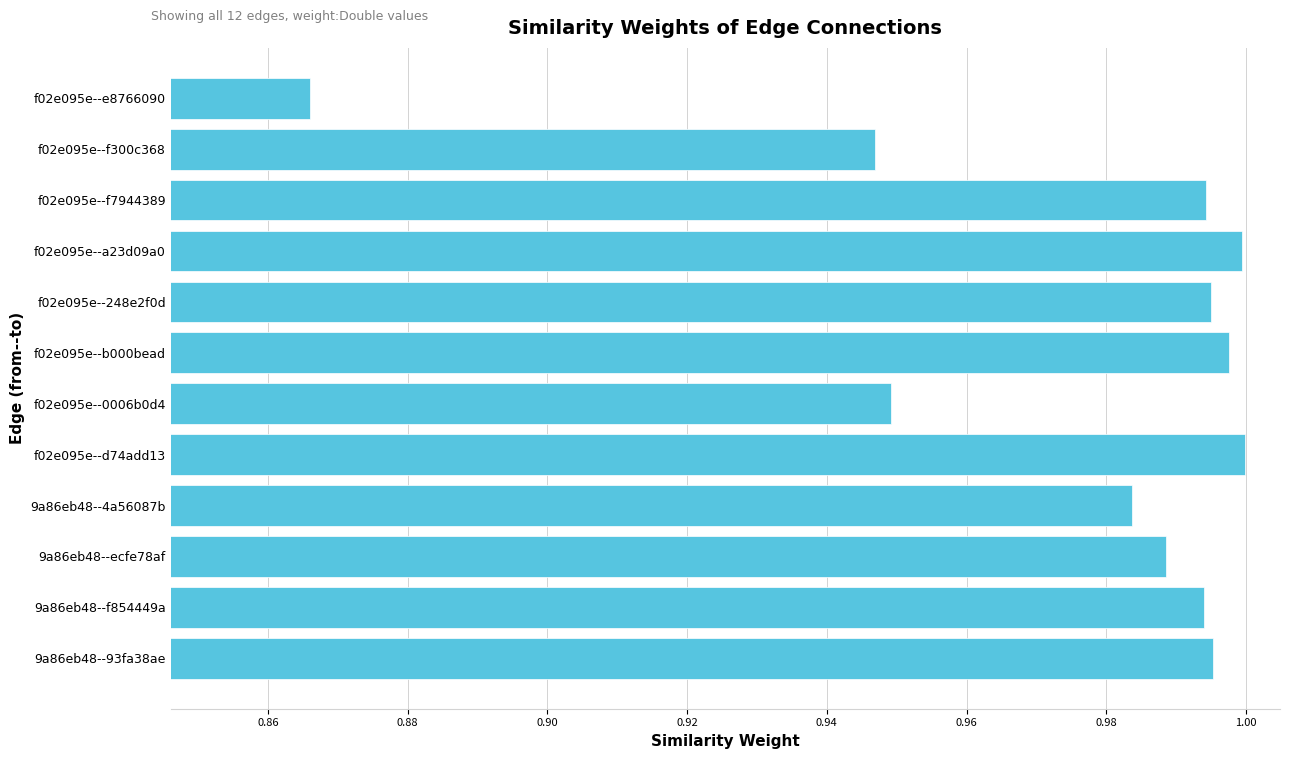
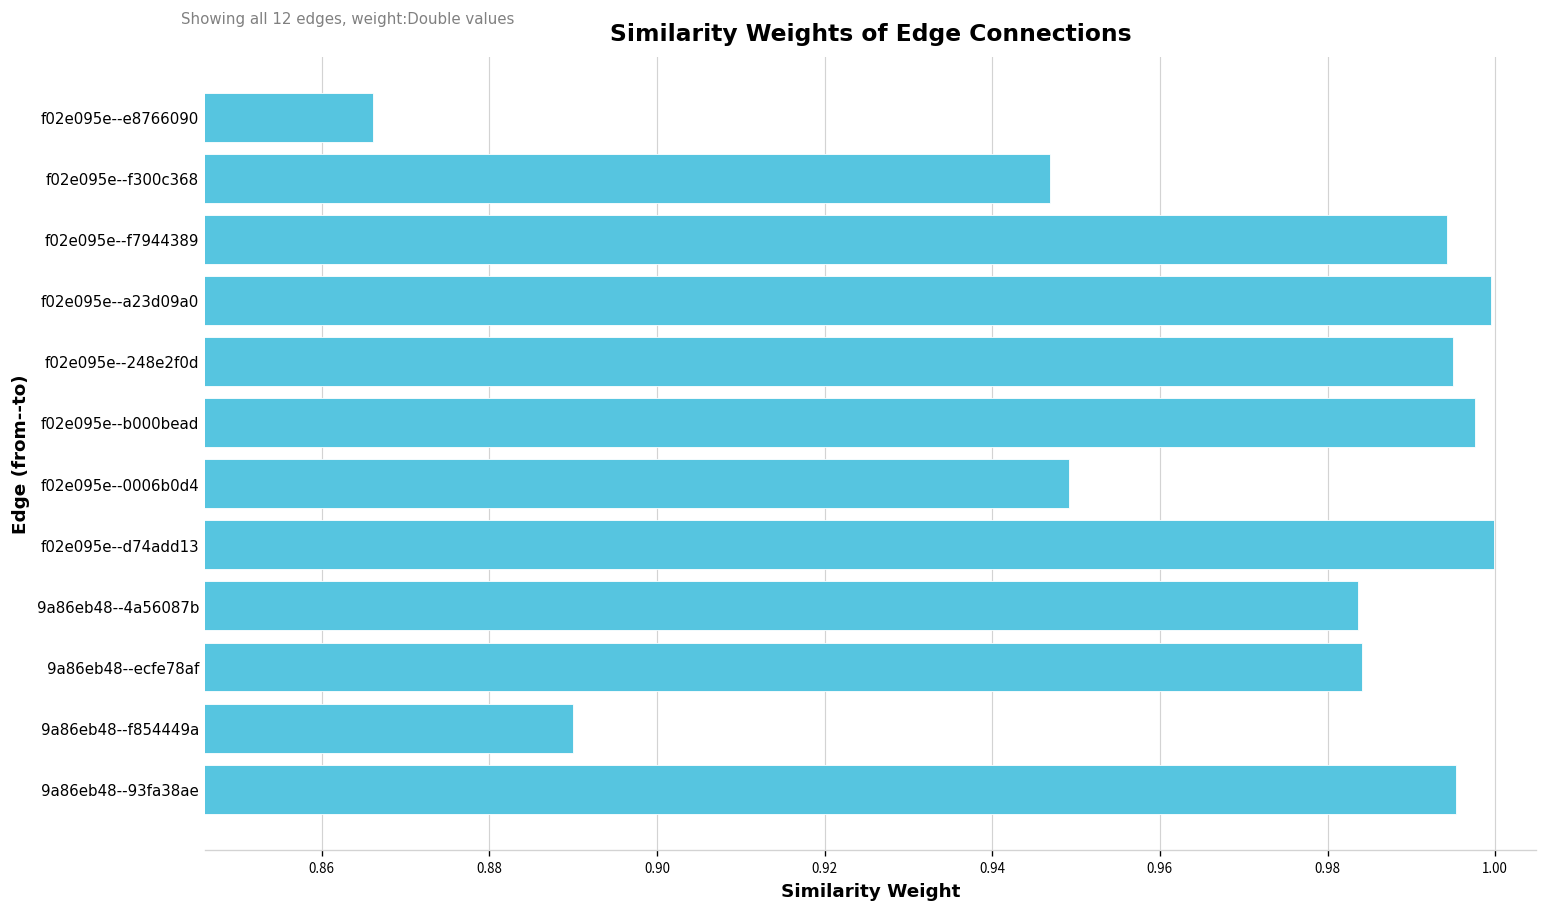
  {
    "f02e095e--e8766090": 0.866,
    "f02e095e--f300c368": 0.947,
    "f02e095e--f7944389": 0.994,
    "f02e095e--a23d09a0": 0.999,
    "f02e095e--248e2f0d": 0.995,
    "f02e095e--b000bead": 0.998,
    "f02e095e--0006b0d4": 0.949,
    "f02e095e--d74add13": 1.000,
    "9a86eb48--4a56087b": 0.984,
-   "9a86eb48--ecfe78af": 0.988,
-   "9a86eb48--f854449a": 0.994,
+   "9a86eb48--ecfe78af": 0.984,
+   "9a86eb48--f854449a": 0.890,
    "9a86eb48--93fa38ae": 0.995
  }
